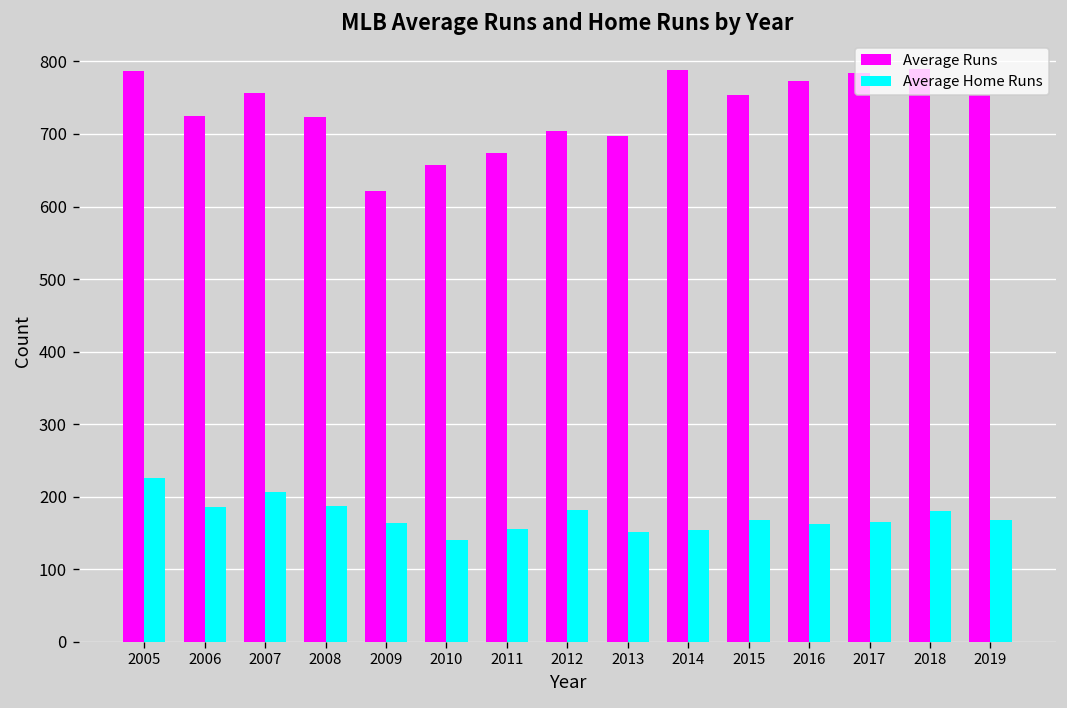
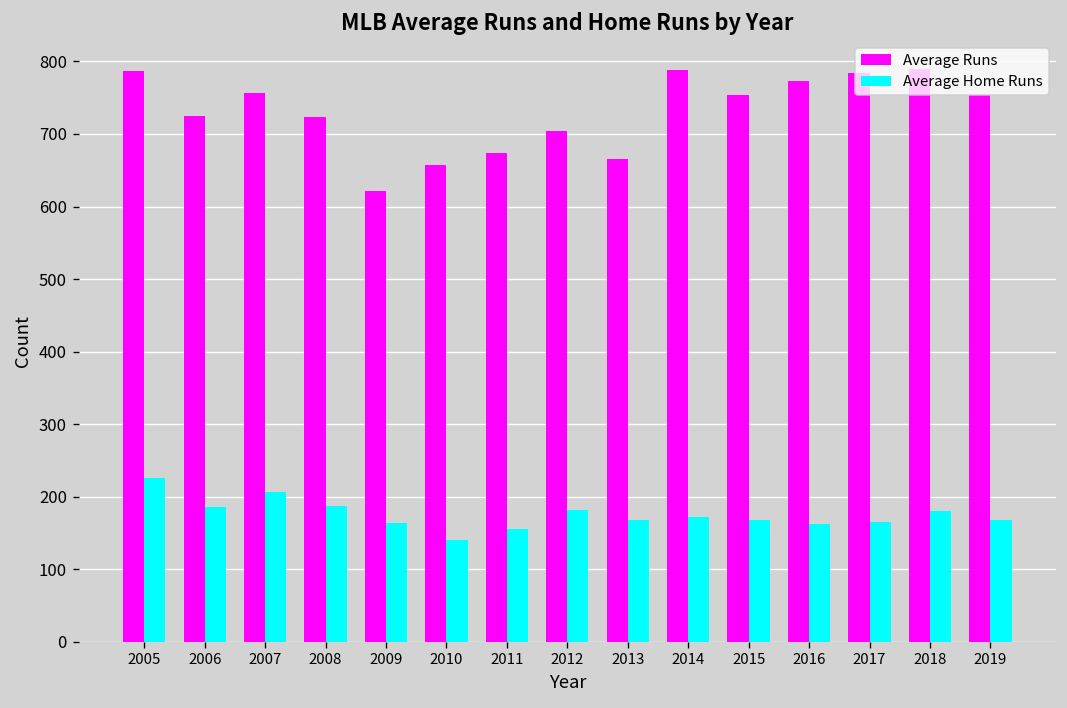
  {
    "Average Runs": {
      "2005": 790,
      "2006": 730,
      "2007": 760,
      "2008": 720,
      "2009": 620,
      "2010": 660,
      "2011": 670,
      "2012": 700,
-     "2013": 700,
+     "2013": 660,
      "2014": 790,
      "2015": 750,
      "2016": 770
    },
    "Average Home Runs": {
      "2005": 230,
      "2006": 190,
      "2007": 210,
      "2008": 190,
      "2009": 160,
      "2010": 140,
      "2011": 160,
      "2012": 180,
-     "2013": 150,
-     "2014": 150,
+     "2013": 170,
+     "2014": 170,
      "2015": 170,
      "2016": 160,
      "2017": 170,
      "2018": 180,
      "2019": 170
    }
  }
